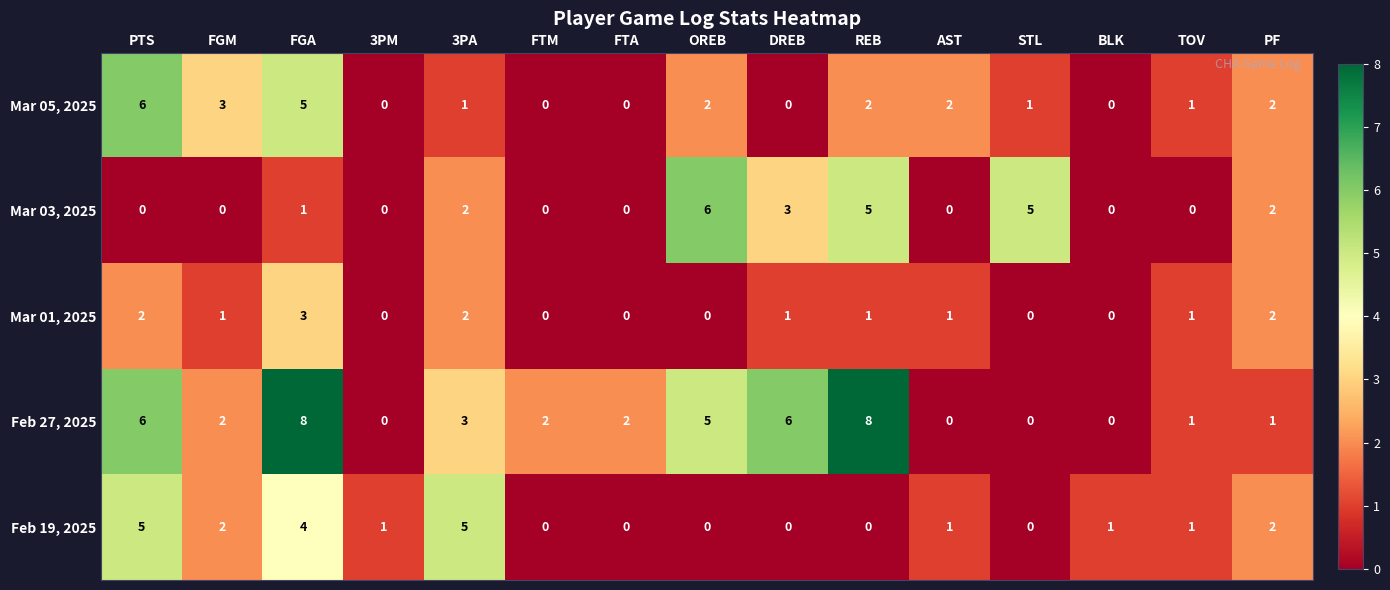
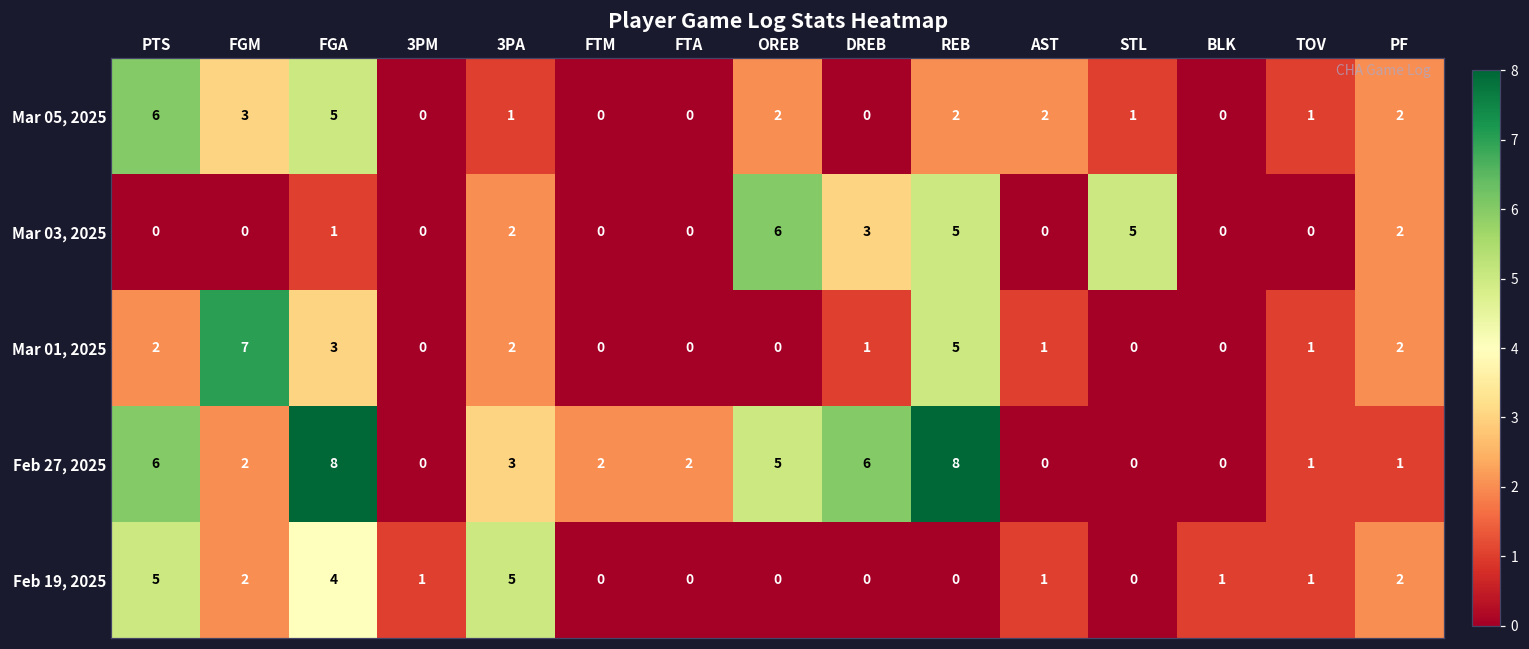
  {
    "Mar 05, 2025": {
      "PTS": 6,
      "FGM": 3,
      "FGA": 5,
      "3PM": 0,
      "3PA": 1,
      "FTM": 0,
      "FTA": 0,
      "OREB": 2,
      "DREB": 0,
      "REB": 2,
      "AST": 2,
      "STL": 1,
      "BLK": 0,
      "TOV": 1
    },
    "Mar 03, 2025": {
      "PTS": 0,
      "FGM": 0,
      "FGA": 1,
      "3PM": 0,
      "3PA": 2,
      "FTM": 0,
      "FTA": 0,
      "OREB": 6,
      "DREB": 3,
      "REB": 5,
      "AST": 0,
      "STL": 5,
      "BLK": 0,
      "TOV": 0,
      "PF": 2
    },
    "Mar 01, 2025": {
      "PTS": 2,
-     "FGM": 1,
+     "FGM": 7,
      "FGA": 3,
      "3PM": 0,
      "3PA": 2,
      "FTM": 0,
      "FTA": 0,
      "OREB": 0,
      "DREB": 1,
-     "REB": 1,
+     "REB": 5,
      "AST": 1,
      "STL": 0,
      "BLK": 0,
      "TOV": 1,
      "PF": 2
    },
    "Feb 27, 2025": {
      "PTS": 6,
      "FGM": 2,
      "FGA": 8,
      "3PM": 0,
      "3PA": 3,
      "FTM": 2,
      "FTA": 2,
      "OREB": 5,
      "DREB": 6,
      "REB": 8,
      "AST": 0,
      "STL": 0,
      "BLK": 0,
      "TOV": 1,
      "PF": 1
    },
    "Feb 19, 2025": {
      "PTS": 5,
      "FGM": 2,
      "FGA": 4,
      "3PM": 1,
      "3PA": 5,
      "FTM": 0,
      "FTA": 0,
      "OREB": 0,
      "DREB": 0,
      "REB": 0,
      "AST": 1,
      "STL": 0,
      "BLK": 1,
      "TOV": 1,
      "PF": 2
    }
  }
